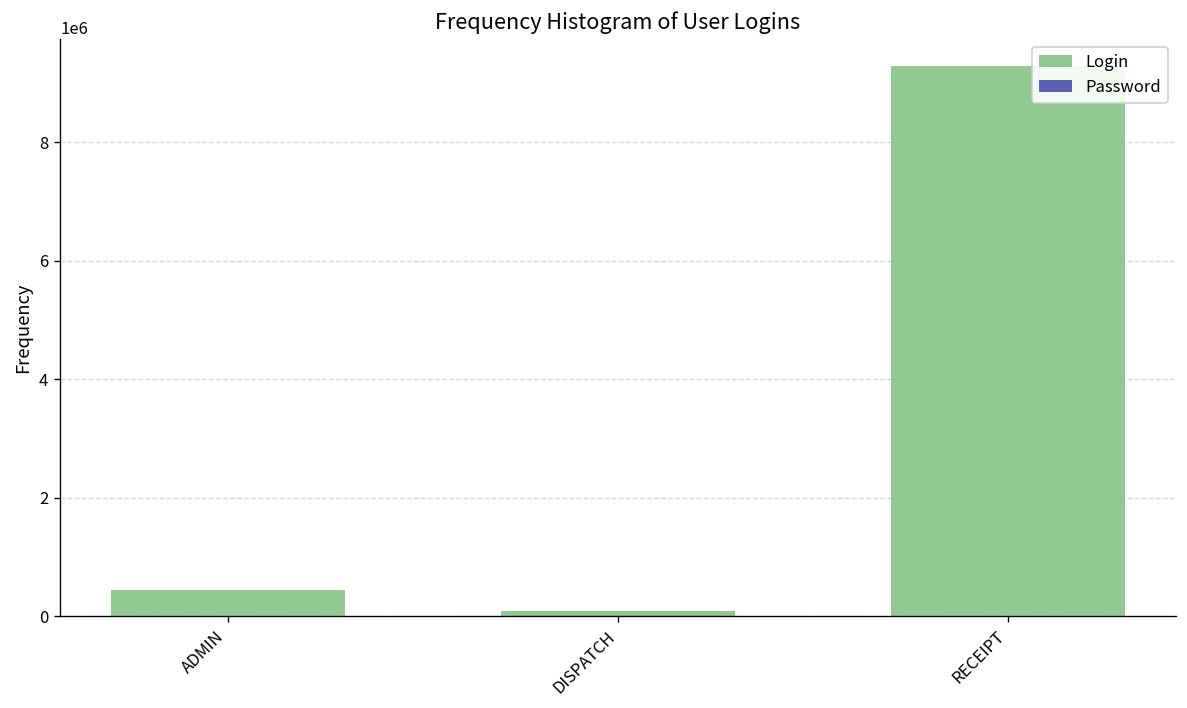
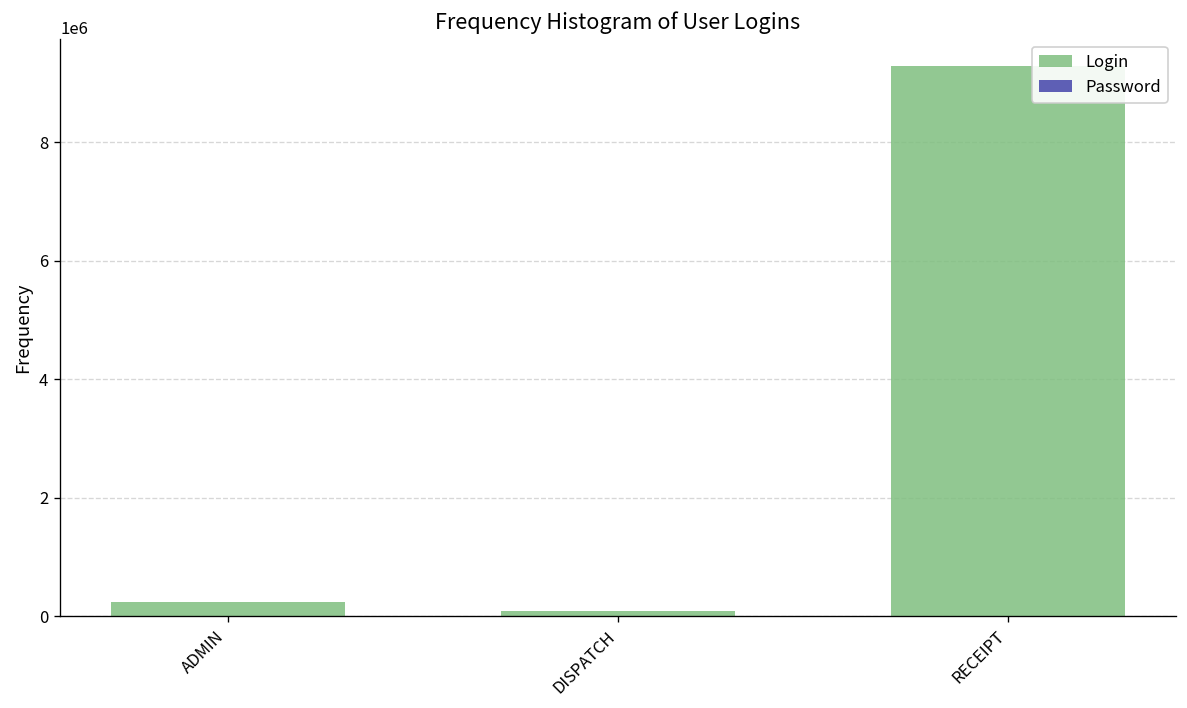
  {
    "Login": {
-     "ADMIN": 400000,
+     "ADMIN": 300000,
      "DISPATCH": 100000,
      "RECEIPT": 9300000
    }
  }
